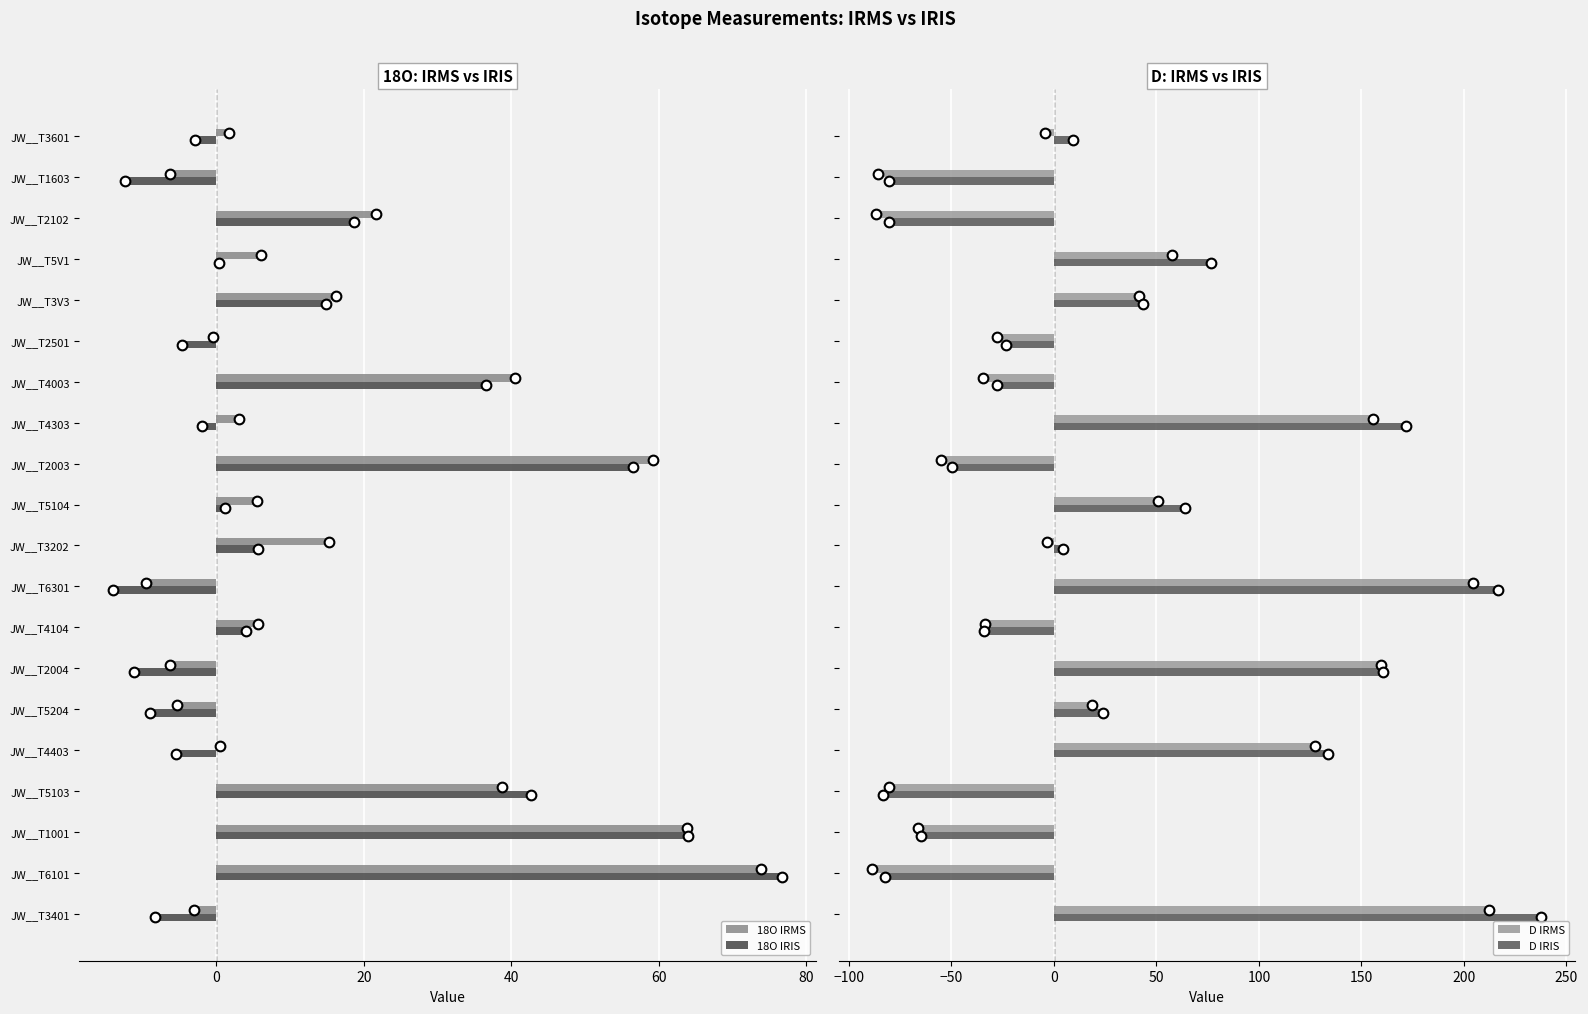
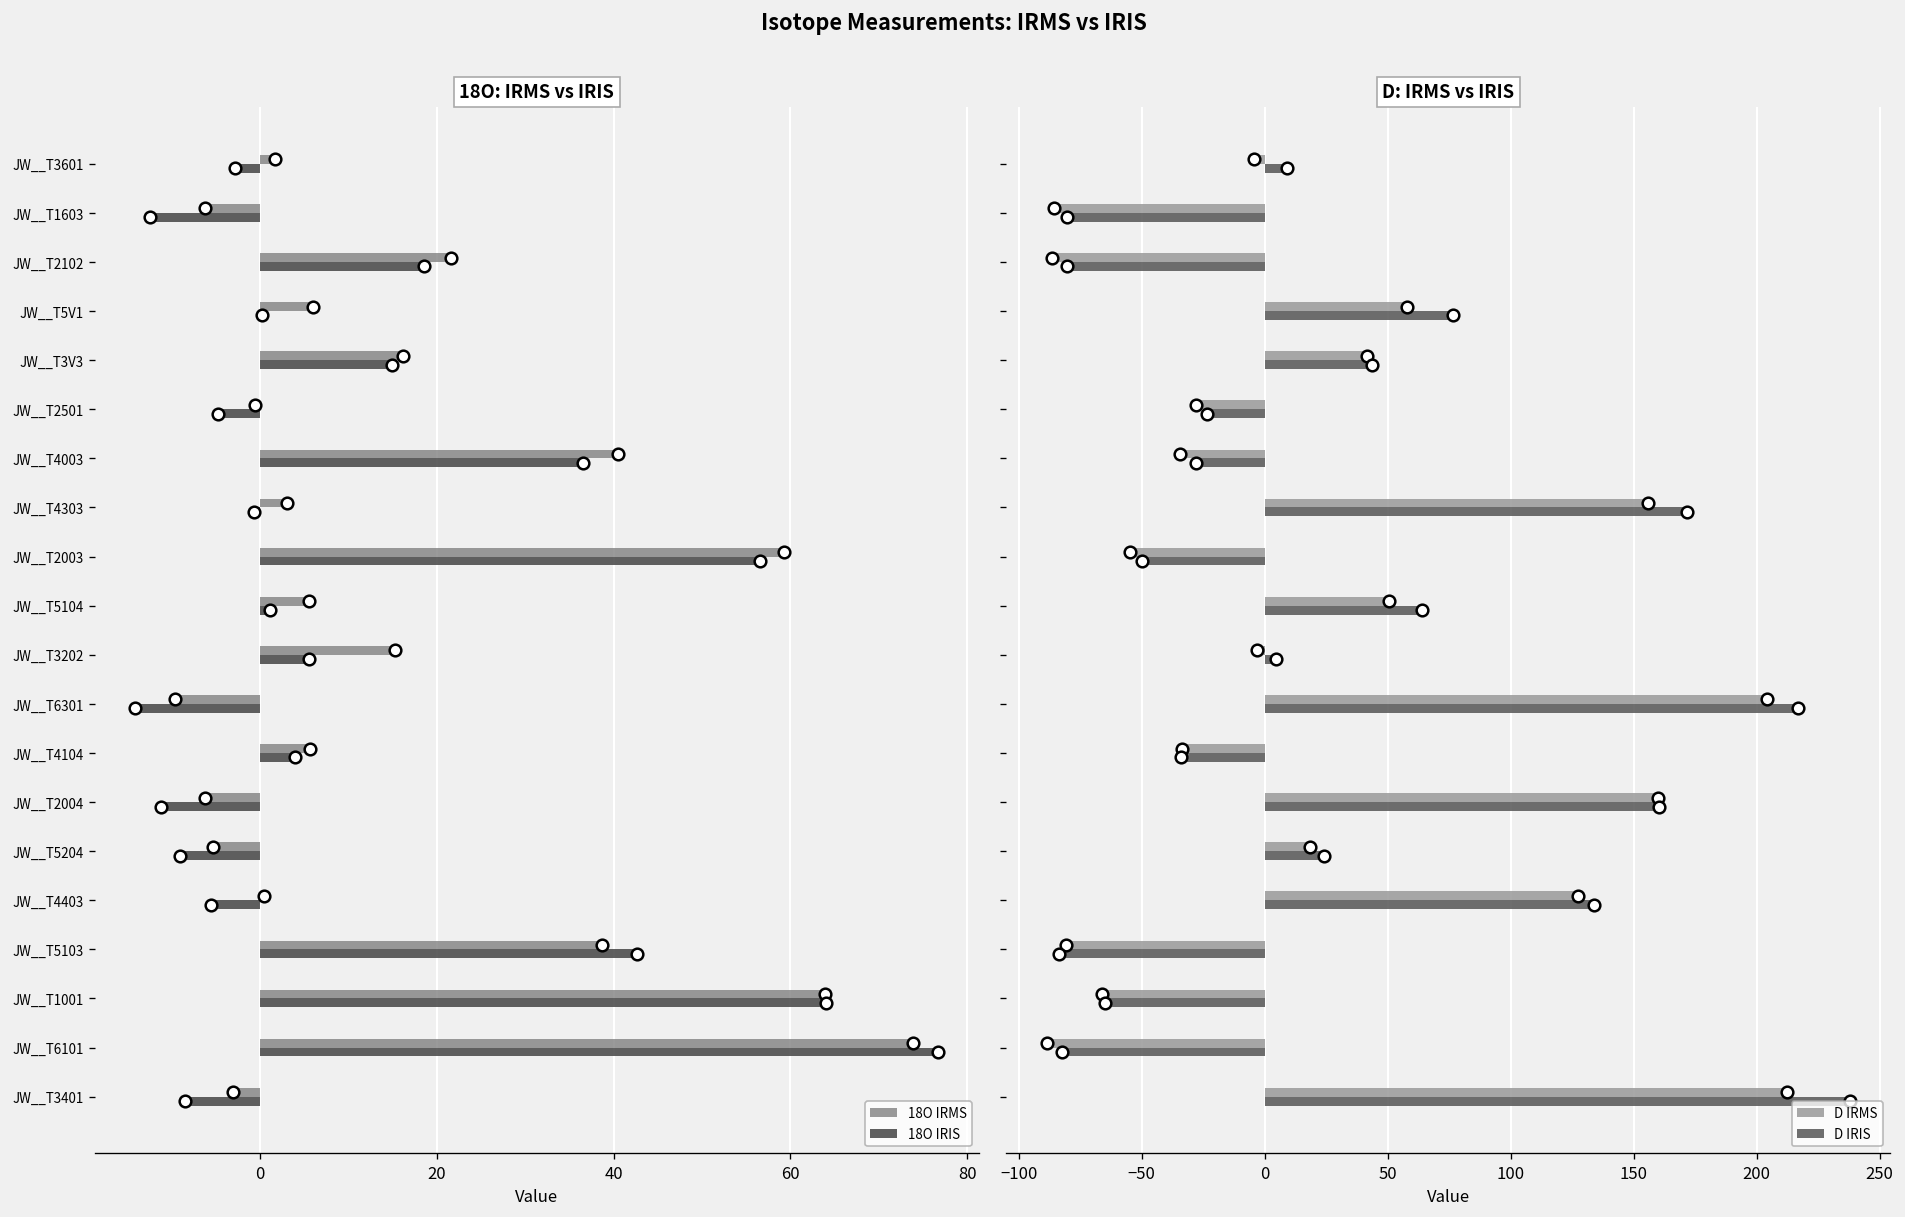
  {
    "18O: IRMS vs IRIS": {
      "18O IRIS": {
        "JW__T3601": -3,
        "JW__T1603": -12,
        "JW__T2102": 19,
        "JW__T3V3": 15,
        "JW__T2501": -5,
        "JW__T4003": 37,
-       "JW__T4303": -2,
+       "JW__T4303": -1,
        "JW__T2003": 57,
        "JW__T5104": 1,
        "JW__T3202": 6,
        "JW__T6301": -14,
        "JW__T4104": 4,
        "JW__T2004": -11,
        "JW__T5204": -9,
        "JW__T4403": -5,
        "JW__T5103": 43,
        "JW__T1001": 64,
        "JW__T6101": 77,
        "JW__T3401": -8
      }
    }
  }
